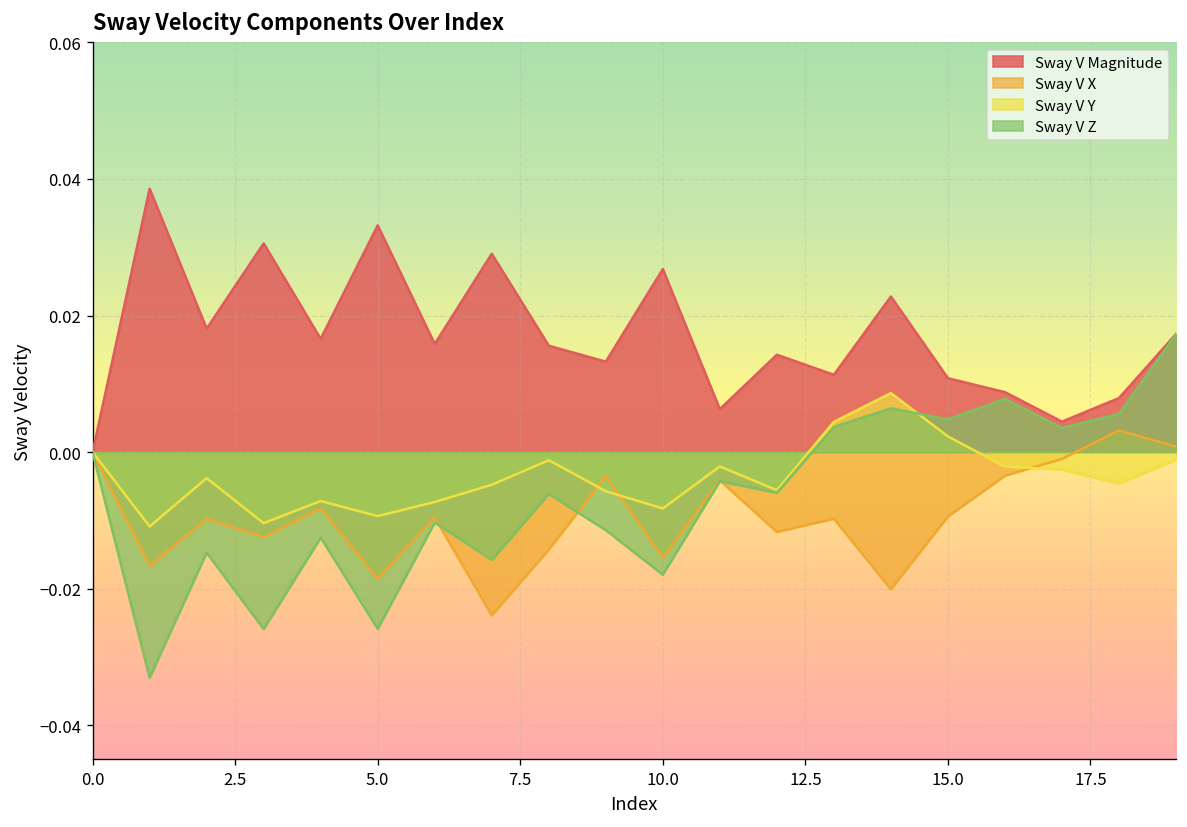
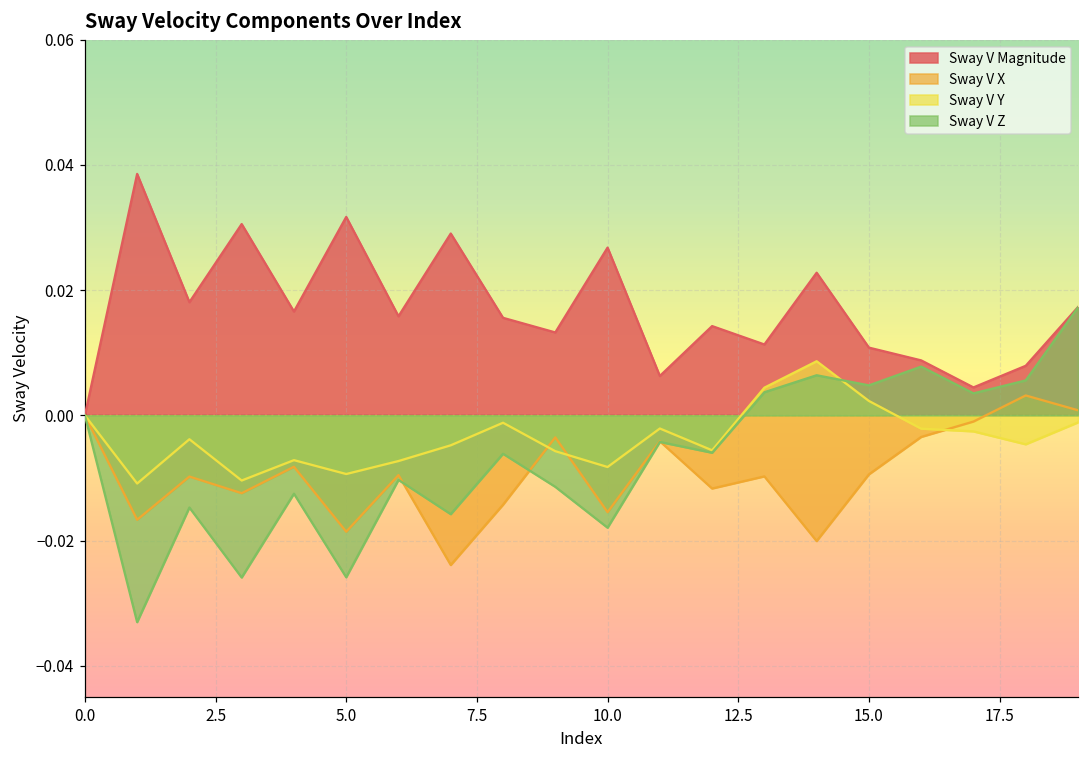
  {
    "Sway V Magnitude": {
-     "5.0": 0.033,
+     "5.0": 0.032,
      "10.0": 0.027,
      "15.0": 0.011
    }
  }
